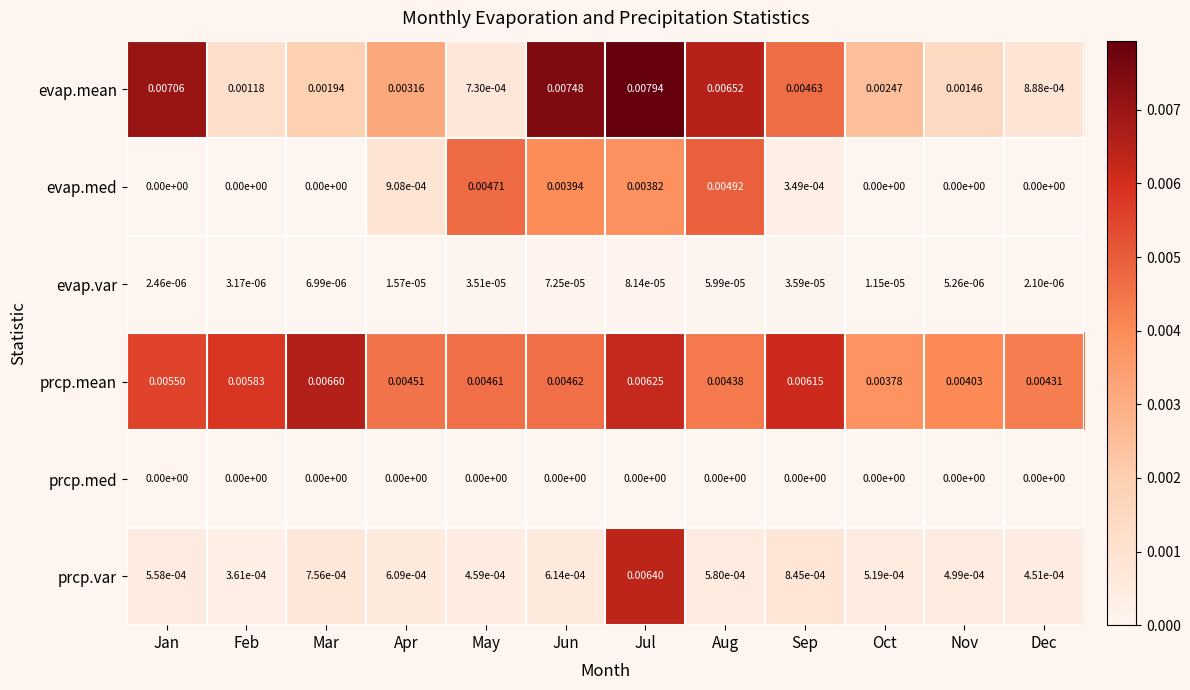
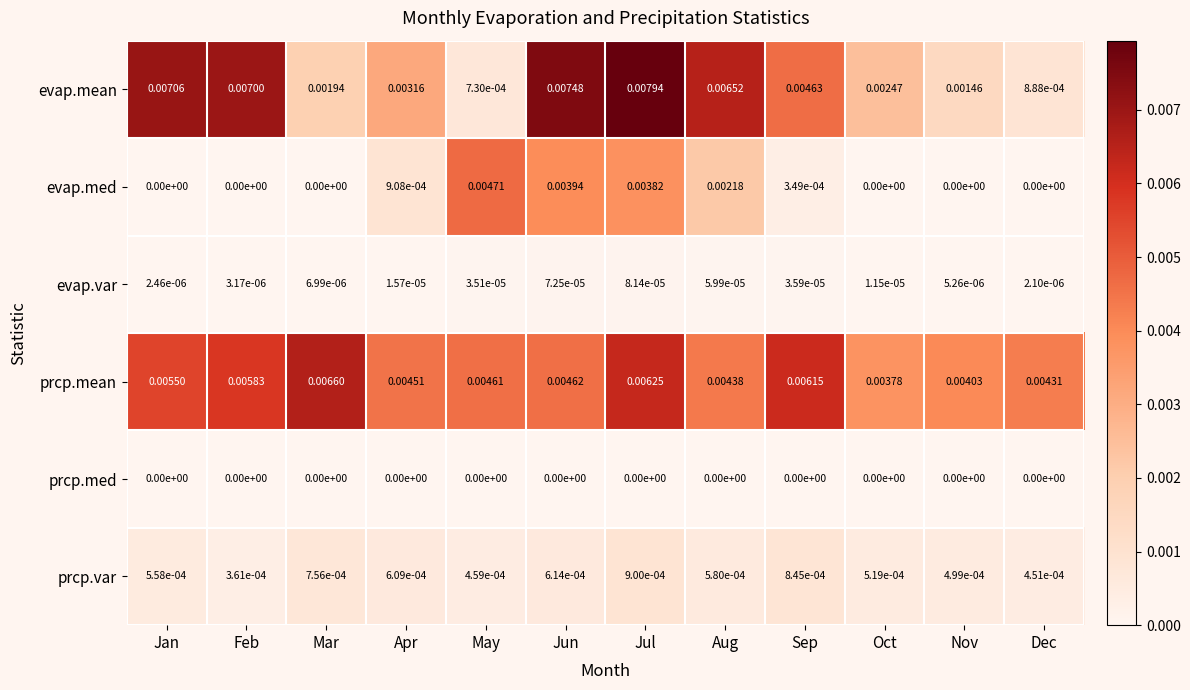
  {
    "evap.mean": {
      "Jan": "0.00706",
-     "Feb": "0.00118",
+     "Feb": "0.00700",
      "Mar": "0.00194",
      "Apr": "0.00316",
      "May": "7.30e-04",
      "Jun": "0.00748",
      "Jul": "0.00794",
      "Aug": "0.00652",
      "Sep": "0.00463",
      "Oct": "0.00247",
      "Nov": "0.00146",
      "Dec": "8.88e-04"
    },
    "evap.med": {
      "Jan": "0.00e+00",
      "Feb": "0.00e+00",
      "Mar": "0.00e+00",
      "Apr": "9.08e-04",
      "May": "0.00471",
      "Jun": "0.00394",
      "Jul": "0.00382",
-     "Aug": "0.00492",
+     "Aug": "0.00218",
      "Sep": "3.49e-04",
      "Oct": "0.00e+00",
      "Nov": "0.00e+00",
      "Dec": "0.00e+00"
    },
    "evap.var": {
      "Jan": "2.46e-06",
      "Feb": "3.17e-06",
      "Mar": "6.99e-06",
      "Apr": "1.57e-05",
      "May": "3.51e-05",
      "Jun": "7.25e-05",
      "Jul": "8.14e-05",
      "Aug": "5.99e-05",
      "Sep": "3.59e-05",
      "Oct": "1.15e-05",
      "Nov": "5.26e-06",
      "Dec": "2.10e-06"
    },
    "prcp.mean": {
      "Jan": "0.00550",
      "Feb": "0.00583",
      "Mar": "0.00660",
      "Apr": "0.00451",
      "May": "0.00461",
      "Jun": "0.00462",
      "Jul": "0.00625",
      "Aug": "0.00438",
      "Sep": "0.00615",
      "Oct": "0.00378",
      "Nov": "0.00403",
      "Dec": "0.00431"
    },
    "prcp.med": {
      "Jan": "0.00e+00",
      "Feb": "0.00e+00",
      "Mar": "0.00e+00",
      "Apr": "0.00e+00",
      "May": "0.00e+00",
      "Jun": "0.00e+00",
      "Jul": "0.00e+00",
      "Aug": "0.00e+00",
      "Sep": "0.00e+00",
      "Oct": "0.00e+00",
      "Nov": "0.00e+00",
      "Dec": "0.00e+00"
    },
    "prcp.var": {
      "Jan": "5.58e-04",
      "Feb": "3.61e-04",
      "Mar": "7.56e-04",
      "Apr": "6.09e-04",
      "May": "4.59e-04",
      "Jun": "6.14e-04",
-     "Jul": "0.00640",
+     "Jul": "9.00e-04",
      "Aug": "5.80e-04",
      "Sep": "8.45e-04",
      "Oct": "5.19e-04",
      "Nov": "4.99e-04",
      "Dec": "4.51e-04"
    }
  }
